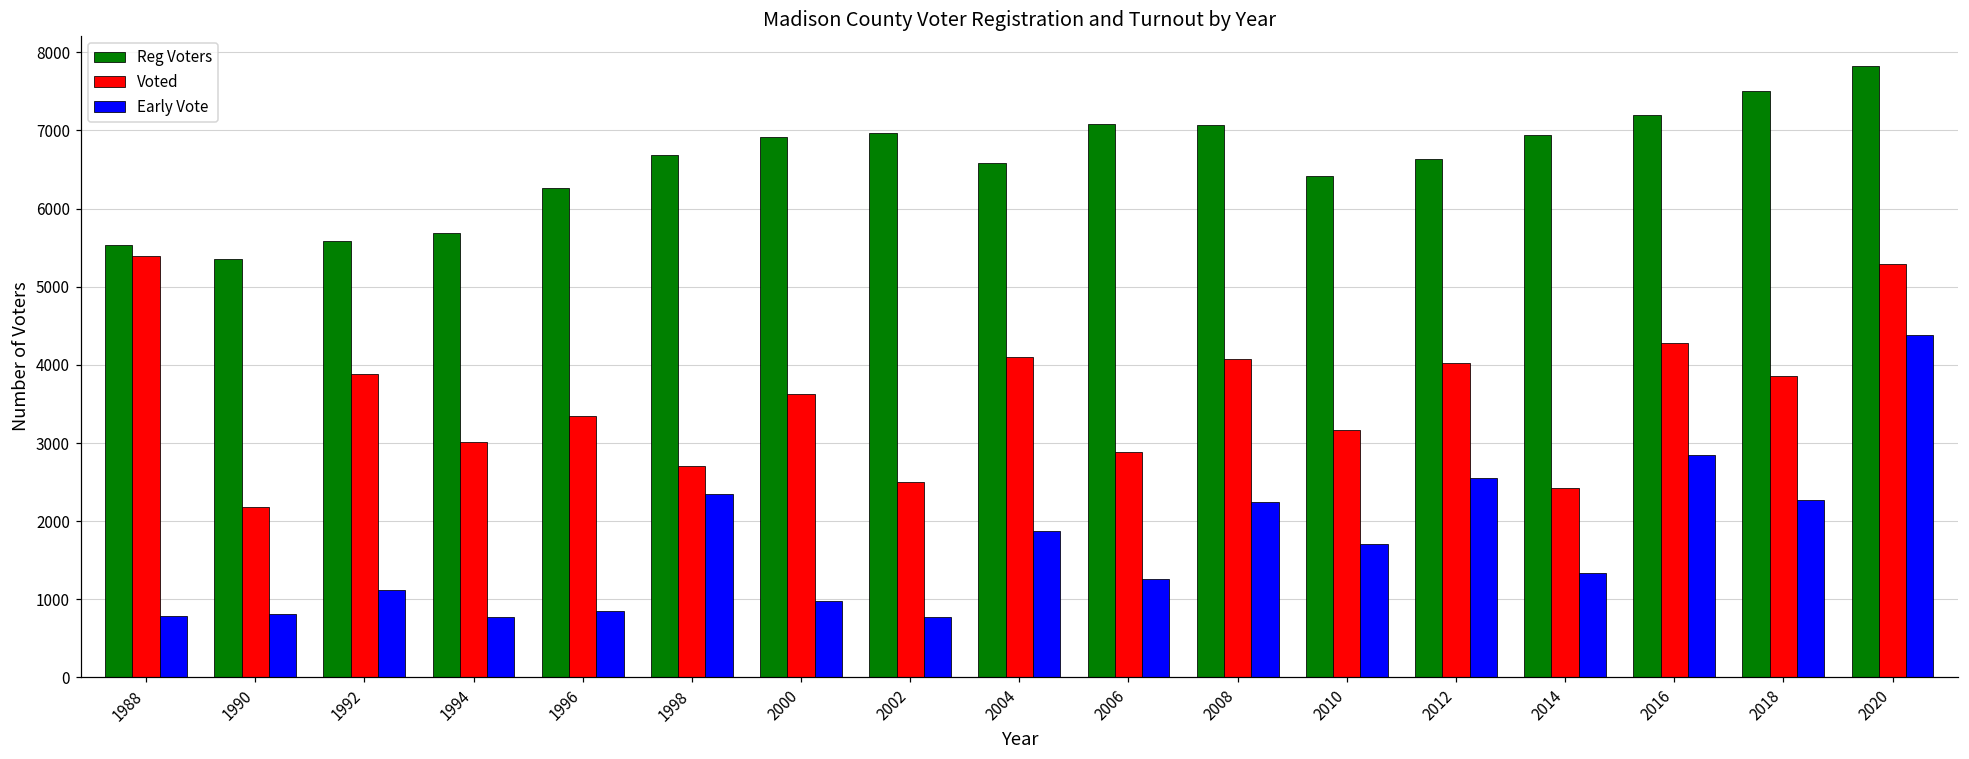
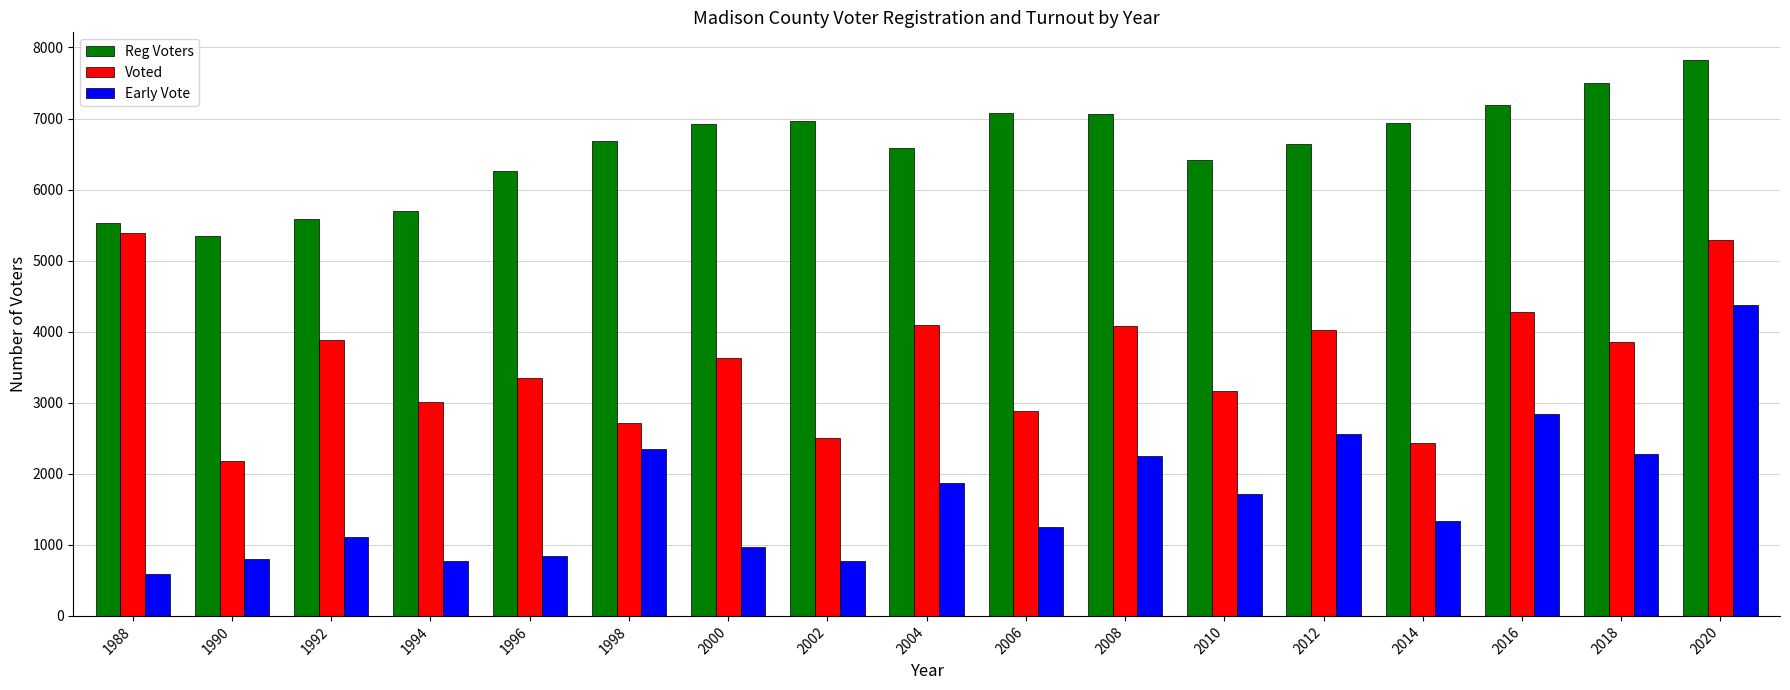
  {
    "Reg Voters": {
      "1988": 5500,
      "1990": 5400,
      "1992": 5600,
      "1994": 5700,
      "1996": 6300,
      "1998": 6700,
      "2000": 6900,
      "2002": 7000,
      "2004": 6600,
      "2006": 7100,
      "2008": 7100,
      "2010": 6400,
      "2012": 6600,
      "2014": 6900,
      "2016": 7200,
      "2018": 7500,
      "2020": 7800
    },
    "Voted": {
      "1988": 5400,
      "1990": 2200,
      "1992": 3900,
      "1994": 3000,
      "1996": 3400,
      "1998": 2700,
      "2000": 3600,
      "2002": 2500,
      "2004": 4100,
      "2006": 2900,
      "2008": 4100,
      "2010": 3200,
      "2012": 4000,
      "2014": 2400,
      "2016": 4300,
      "2018": 3900,
      "2020": 5300
    },
    "Early Vote": {
-     "1988": 800,
+     "1988": 600,
      "1990": 800,
      "1992": 1100,
      "1994": 800,
      "1996": 800,
      "1998": 2300,
      "2000": 1000,
      "2002": 800,
      "2004": 1900,
      "2006": 1300,
      "2008": 2300,
      "2010": 1700,
      "2012": 2600,
      "2014": 1300,
      "2016": 2800,
      "2018": 2300,
      "2020": 4400
    }
  }
